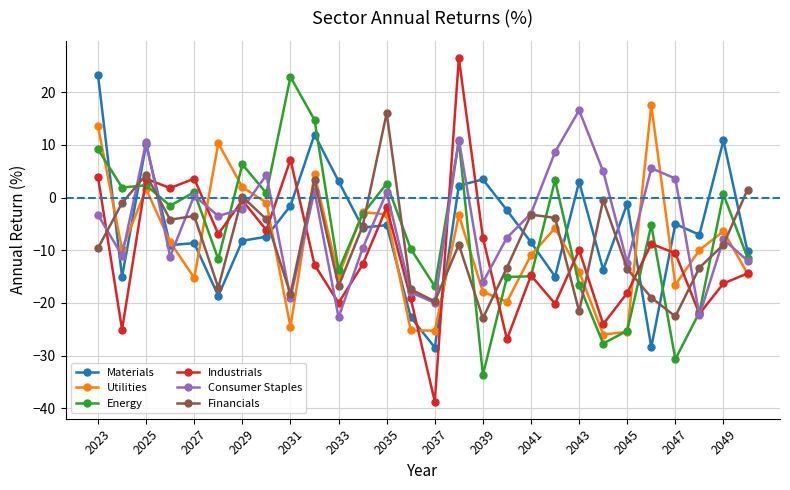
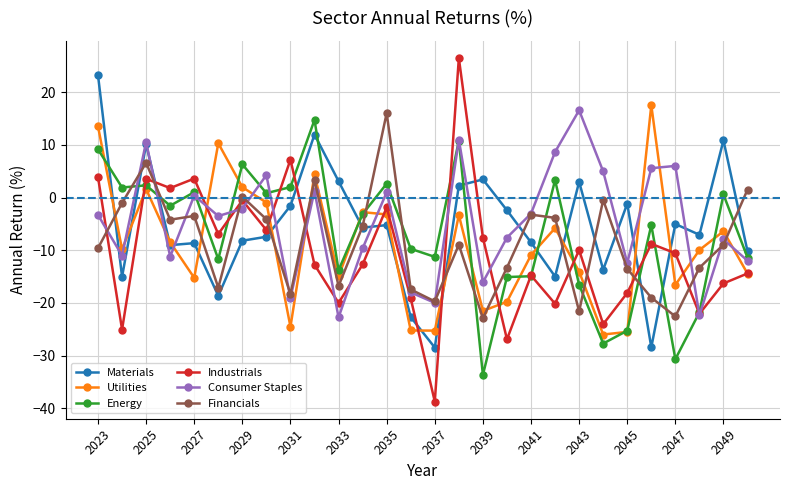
  {
    "Materials": {
      "2023": 23,
      "2027": -9,
      "2029": -8,
      "2031": -2,
      "2033": 3,
      "2035": -5,
      "2037": -28,
      "2039": 3,
      "2041": -9,
      "2043": 3,
      "2045": -1,
      "2047": -5,
      "2049": 11
    },
    "Utilities": {
      "2023": 14,
      "2025": 2,
      "2027": -15,
      "2029": 2,
      "2031": -25,
      "2033": -15,
      "2035": -3,
      "2037": -25,
-     "2039": -18,
+     "2039": -22,
      "2041": -11,
      "2043": -14,
      "2047": -17,
      "2049": -6
    },
    "Energy": {
      "2023": 9,
      "2025": 2,
      "2027": 1,
      "2029": 6,
-     "2031": 23,
+     "2031": 2,
      "2033": -14,
      "2035": 3,
-     "2037": -17,
+     "2037": -11,
      "2039": -34,
      "2043": -17,
      "2047": -31,
      "2049": 1
    },
    "Industrials": {
      "2023": 4,
      "2025": 4,
      "2027": 4,
      "2029": -1,
      "2031": 7,
      "2033": -20,
      "2035": -2,
      "2037": -39,
      "2039": -8,
      "2043": -10,
      "2045": -18,
      "2047": -11,
      "2049": -16
    },
    "Consumer Staples": {
      "2023": -3,
      "2027": 0,
      "2029": -2,
      "2031": -19,
      "2033": -23,
      "2035": 1,
      "2039": -16,
      "2043": 17,
      "2045": -12,
-     "2047": 4,
+     "2047": 6,
      "2049": -8
    },
    "Financials": {
      "2023": -10,
-     "2025": 4,
+     "2025": 7,
      "2027": -3,
      "2029": 0,
      "2031": -18,
      "2033": -17,
      "2035": 16,
      "2039": -23,
      "2043": -22,
      "2045": -14,
      "2047": -23,
      "2049": -9
    }
  }
